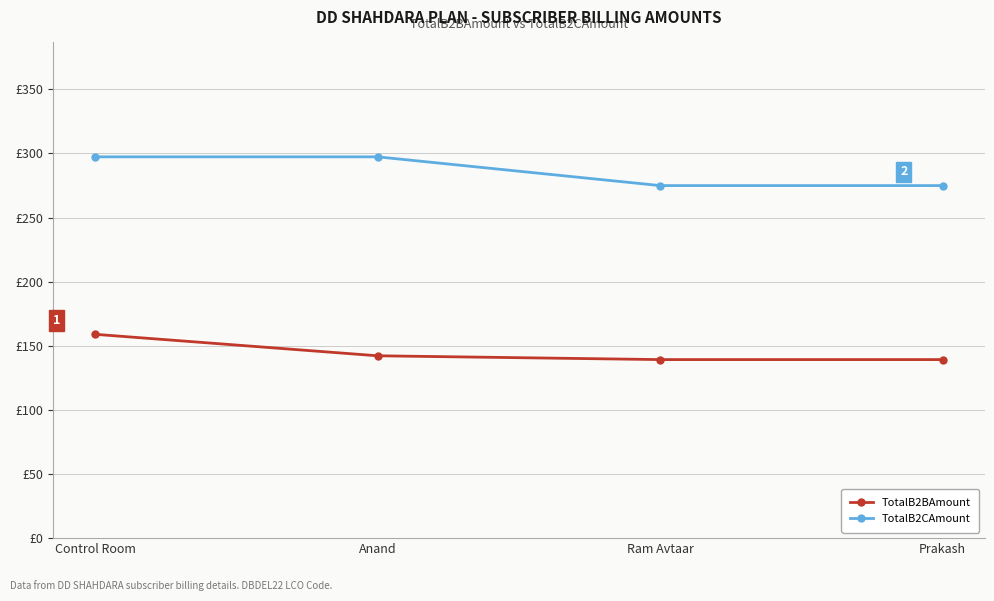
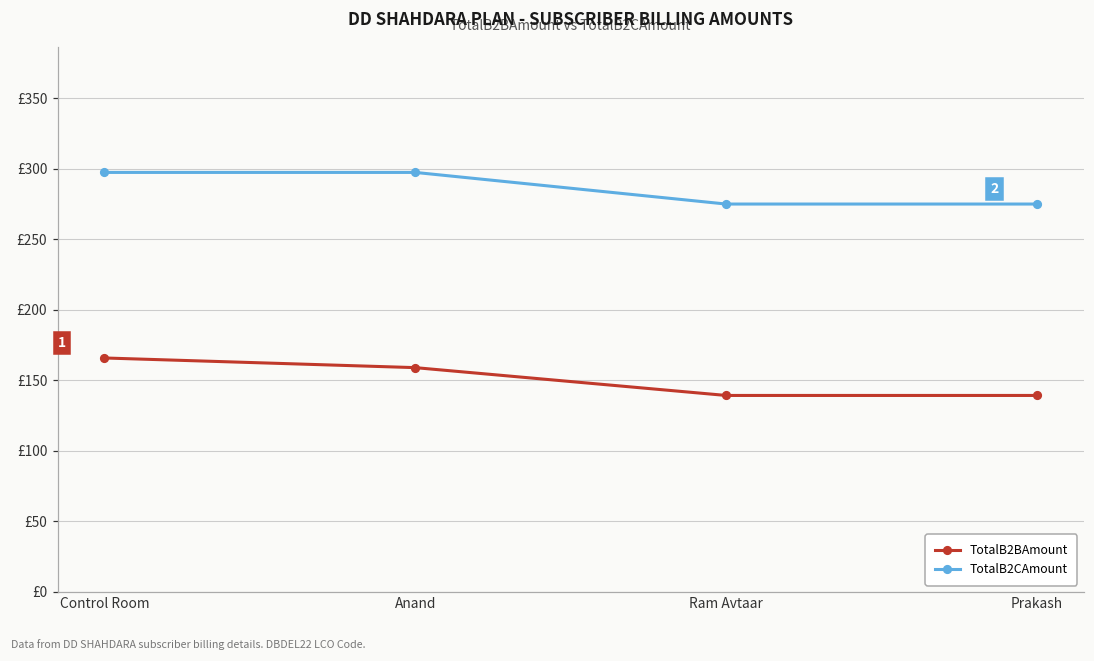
  {
    "TotalB2BAmount": {
-     "Control Room": "£159",
-     "Anand": "£142",
+     "Control Room": "£166",
+     "Anand": "£159",
      "Ram Avtaar": "£139",
      "Prakash": "£139"
    },
    "TotalB2CAmount": {
      "Control Room": "£297",
      "Anand": "£297",
      "Ram Avtaar": "£275",
      "Prakash": "£275"
    }
  }
